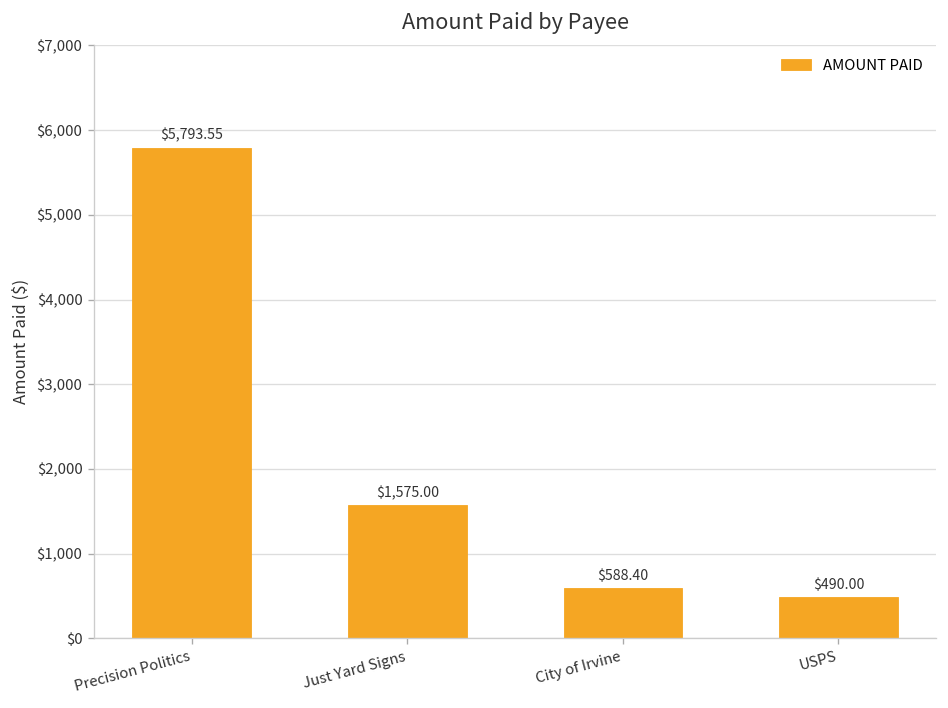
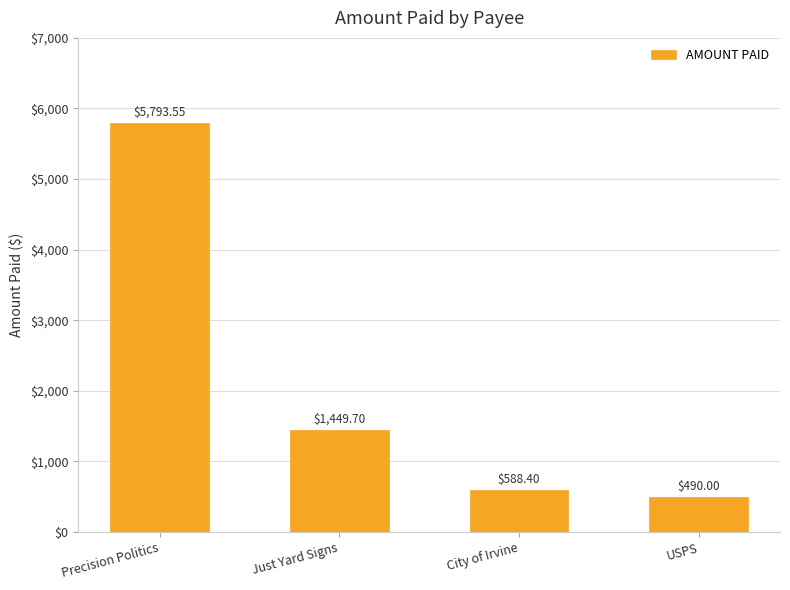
  {
    "Precision Politics": "$5,793.55",
-   "Just Yard Signs": "$1,575.00",
+   "Just Yard Signs": "$1,449.70",
    "City of Irvine": "$588.40",
    "USPS": "$490.00"
  }
